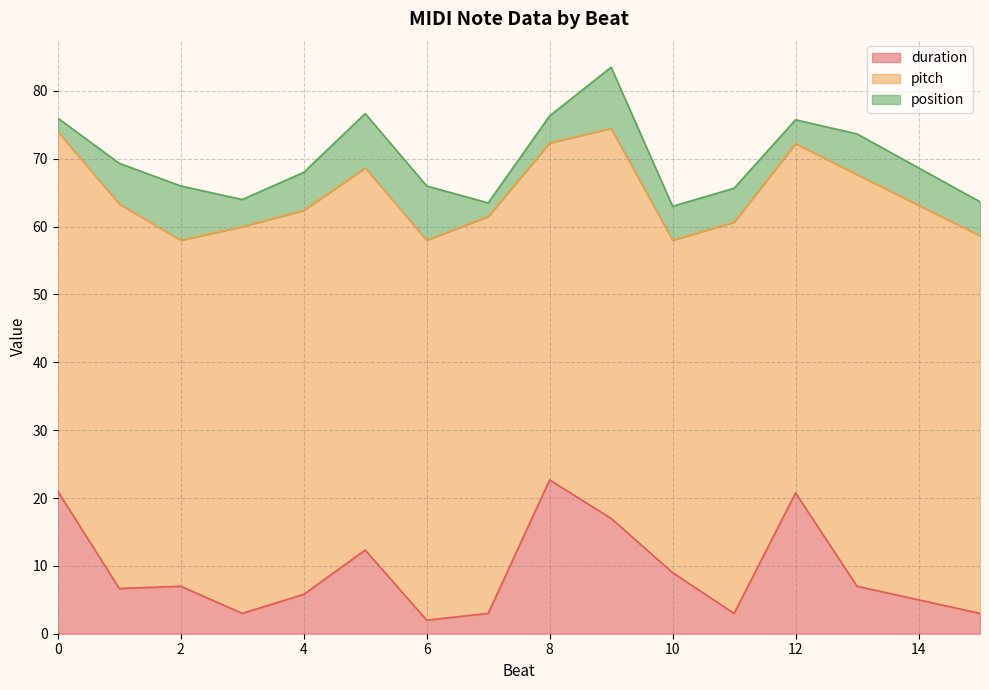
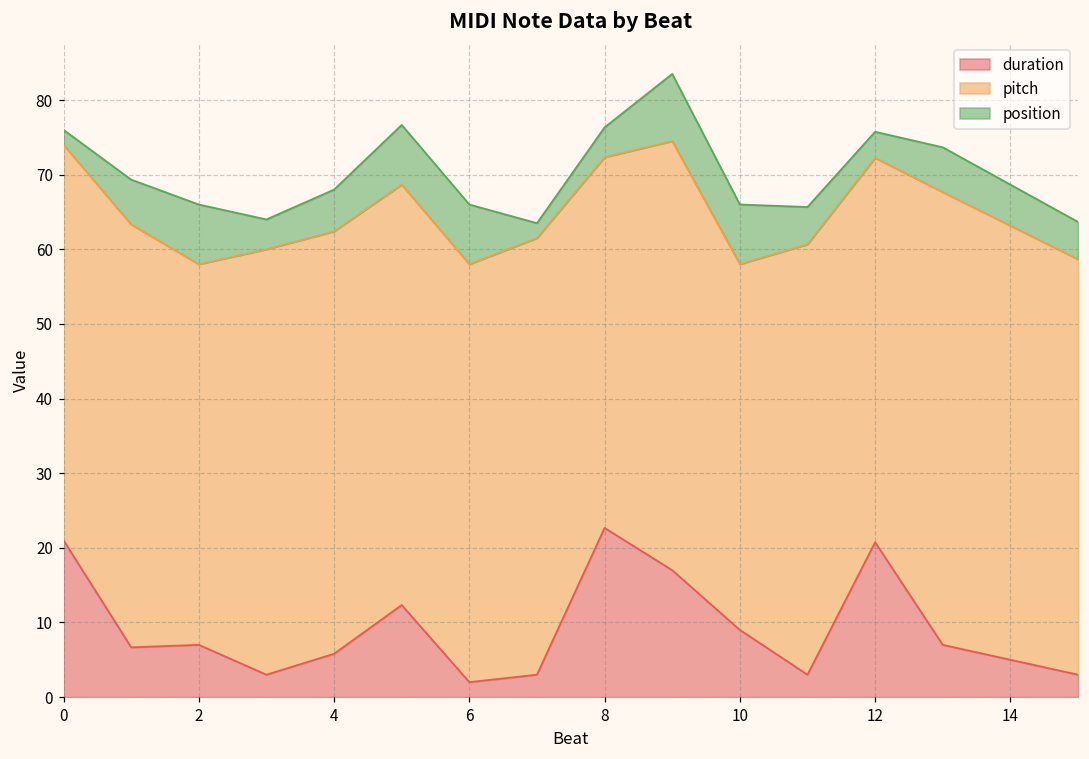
  {
    "duration": {
      "0": 21,
      "2": 7,
      "4": 6,
      "6": 2,
      "8": 23,
      "10": 9,
      "12": 21
    },
    "pitch": {
      "0": 53,
      "2": 51,
      "4": 57,
      "6": 56,
      "8": 50,
      "10": 49,
      "12": 52
    },
    "position": {
      "0": 2,
      "2": 8,
      "4": 6,
      "6": 8,
      "8": 4,
-     "10": 5,
+     "10": 8,
      "12": 4
    }
  }
